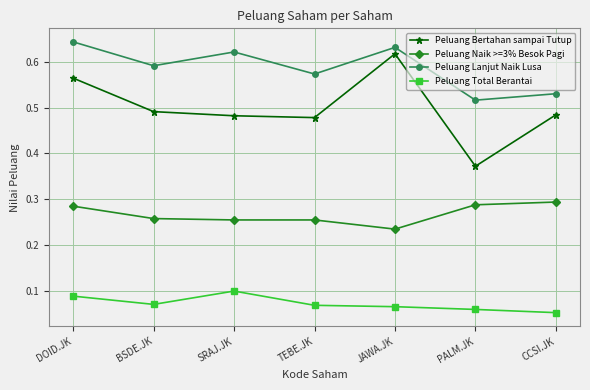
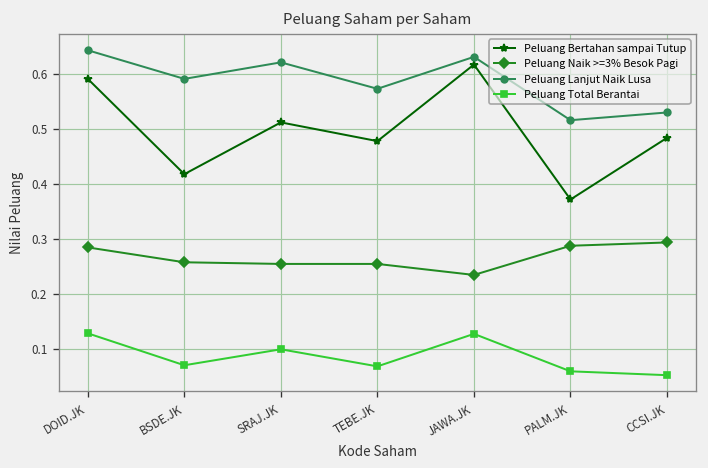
  {
    "Peluang Bertahan sampai Tutup": {
-     "DOID.JK": 0.56,
-     "BSDE.JK": 0.49,
-     "SRAJ.JK": 0.48,
+     "DOID.JK": 0.59,
+     "BSDE.JK": 0.42,
+     "SRAJ.JK": 0.51,
      "TEBE.JK": 0.48,
      "JAWA.JK": 0.62,
      "PALM.JK": 0.37,
      "CCSI.JK": 0.48
    },
    "Peluang Total Berantai": {
-     "DOID.JK": 0.09,
+     "DOID.JK": 0.13,
      "BSDE.JK": 0.07,
      "SRAJ.JK": 0.10,
      "TEBE.JK": 0.07,
-     "JAWA.JK": 0.07,
+     "JAWA.JK": 0.13,
      "PALM.JK": 0.06,
      "CCSI.JK": 0.05
    }
  }
